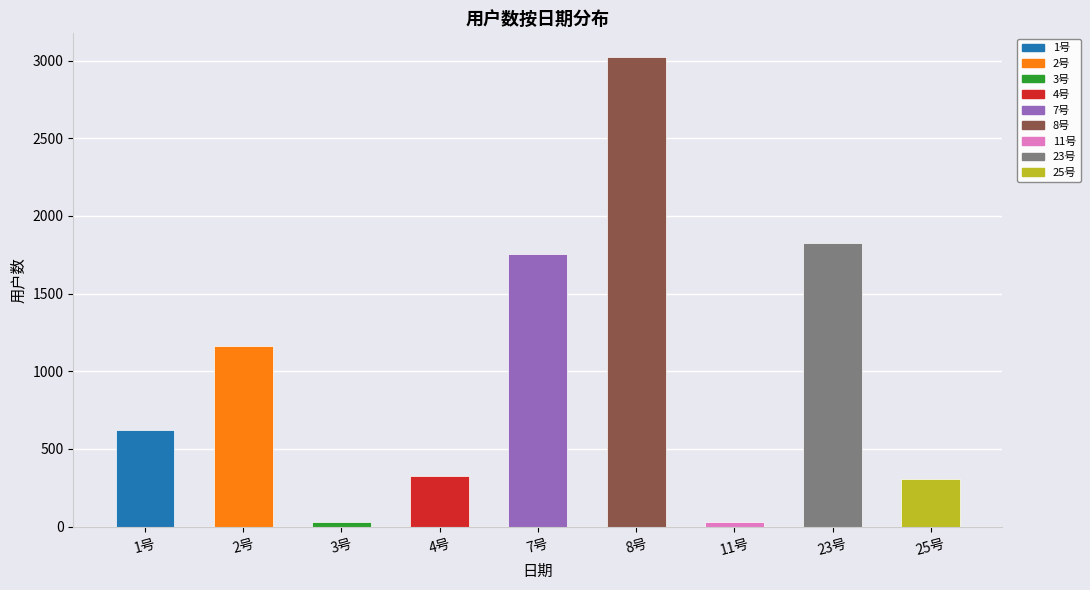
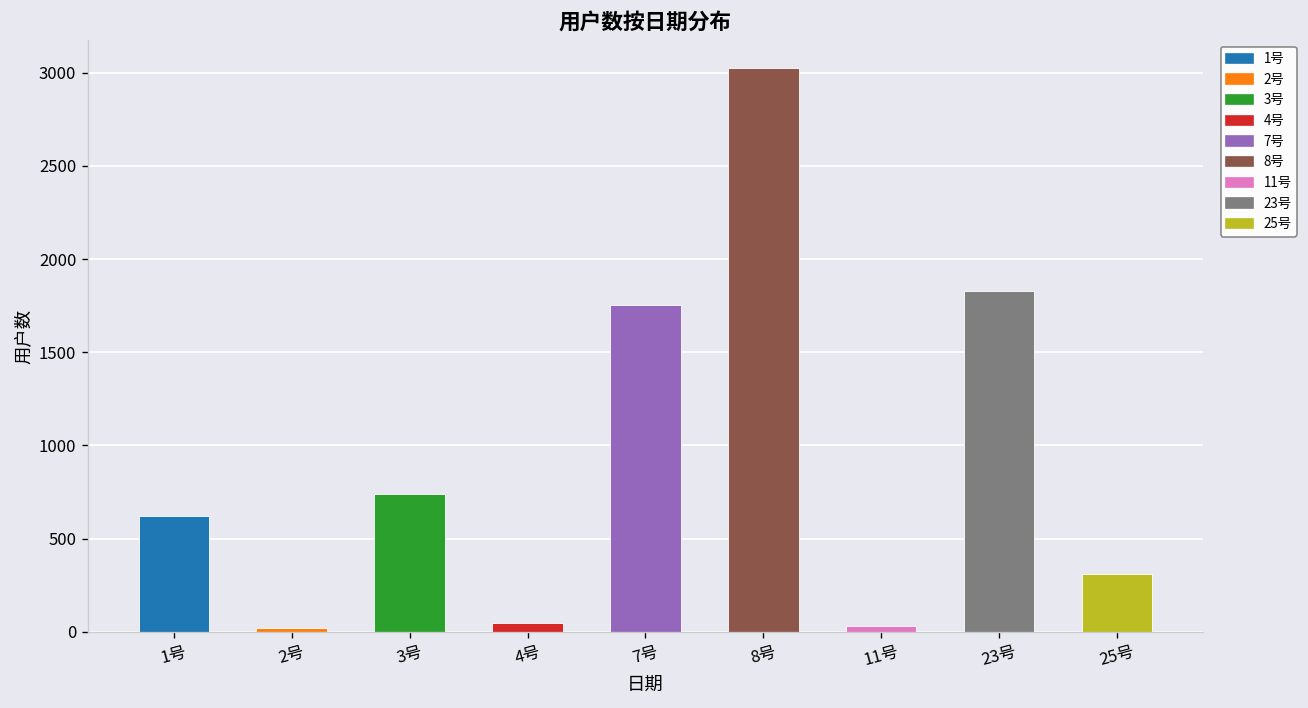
  {
    "1号": 620,
-   "2号": 1160,
-   "3号": 30,
-   "4号": 320,
+   "2号": 20,
+   "3号": 740,
+   "4号": 50,
    "7号": 1750,
    "8号": 3020,
    "11号": 30,
    "23号": 1830,
    "25号": 310
  }
